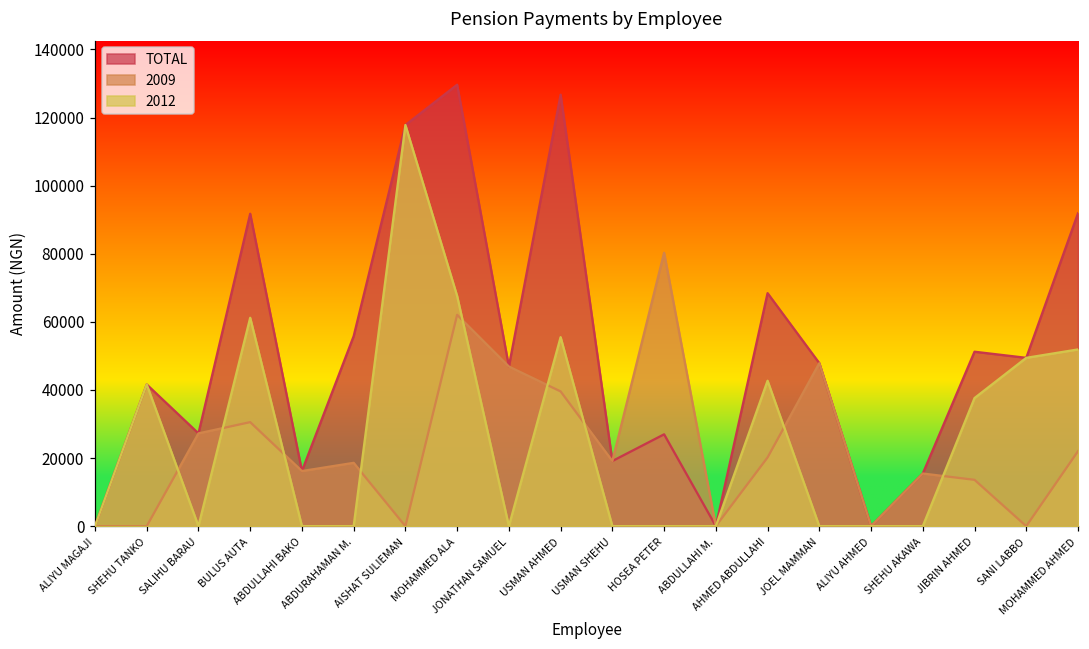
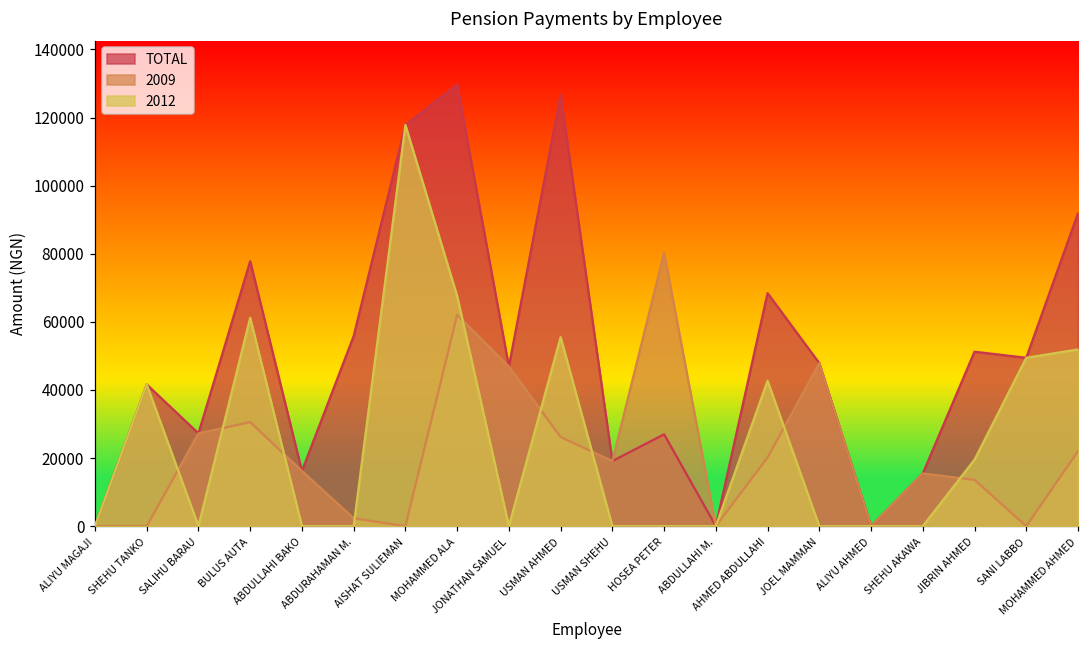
  {
    "TOTAL": {
-     "BULUS AUTA": 92000,
+     "BULUS AUTA": 78000,
      "ABDURAHAMAN M.": 56000,
      "MOHAMMED ALA": 130000,
      "USMAN AHMED": 127000,
      "HOSEA PETER": 27000,
      "AHMED ABDULLAHI": 68000,
      "JIBRIN AHMED": 51000,
      "MOHAMMED AHMED": 92000
    },
    "2009": {
      "SHEHU TANKO": 0,
      "BULUS AUTA": 31000,
-     "ABDURAHAMAN M.": 19000,
+     "ABDURAHAMAN M.": 2000,
      "AISHAT SULIEMAN": 0,
      "MOHAMMED ALA": 62000,
-     "USMAN AHMED": 40000,
+     "USMAN AHMED": 26000,
      "HOSEA PETER": 80000,
      "AHMED ABDULLAHI": 20000,
      "JIBRIN AHMED": 14000,
      "SANI LABBO": 0,
      "MOHAMMED AHMED": 22000
    },
    "2012": {
      "SALIHU BARAU": 0,
      "BULUS AUTA": 61000,
      "ABDULLAHI BAKO": 0,
      "ABDURAHAMAN M.": 0,
      "MOHAMMED ALA": 68000,
      "JONATHAN SAMUEL": 0,
      "USMAN AHMED": 55000,
      "USMAN SHEHU": 0,
      "HOSEA PETER": 0,
      "AHMED ABDULLAHI": 43000,
      "JOEL MAMMAN": 0,
      "SHEHU AKAWA": 0,
-     "JIBRIN AHMED": 38000,
+     "JIBRIN AHMED": 20000,
      "MOHAMMED AHMED": 52000
    }
  }
